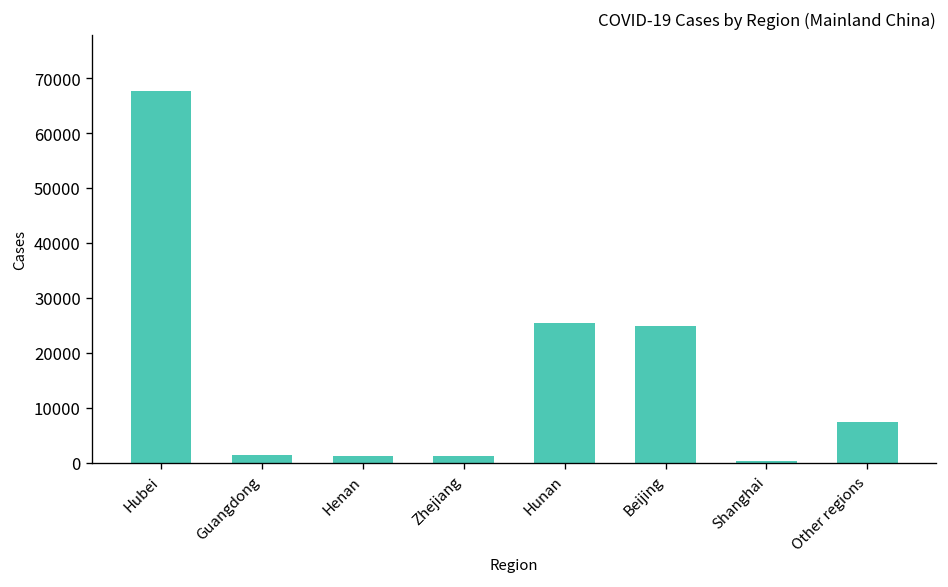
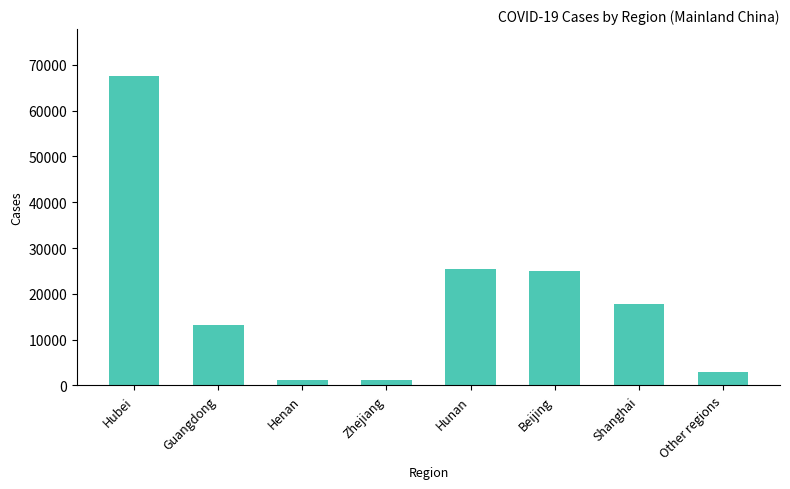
  {
    "Hubei": 68000,
-   "Guangdong": 1000,
+   "Guangdong": 13000,
    "Henan": 1000,
    "Zhejiang": 1000,
    "Hunan": 26000,
    "Beijing": 25000,
-   "Shanghai": 0,
-   "Other regions": 7000
+   "Shanghai": 18000,
+   "Other regions": 3000
  }
